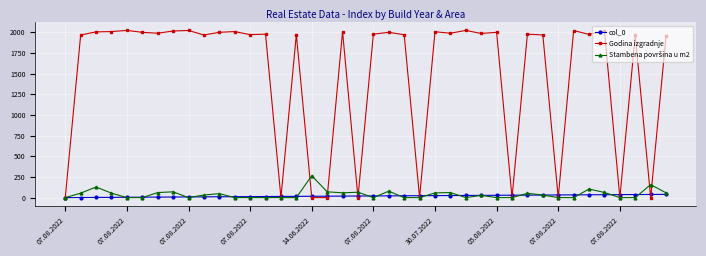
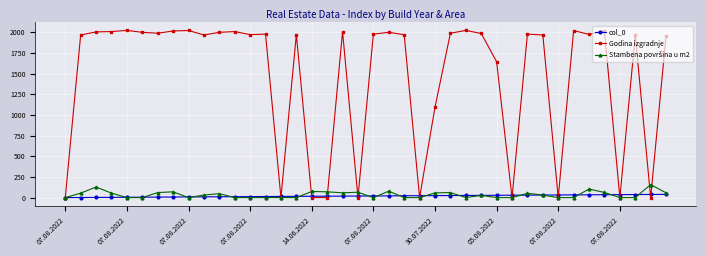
  {
    "col_0": {
      "30.07.2022": 0
    },
    "Godina izgradnje": {
-     "30.07.2022": 2000,
-     "05.08.2022": 2000
+     "30.07.2022": 1100,
+     "05.08.2022": 1600
    },
    "Stambena površina u m2": {
-     "14.06.2022": 300,
+     "14.06.2022": 100,
      "30.07.2022": 100
    }
  }
